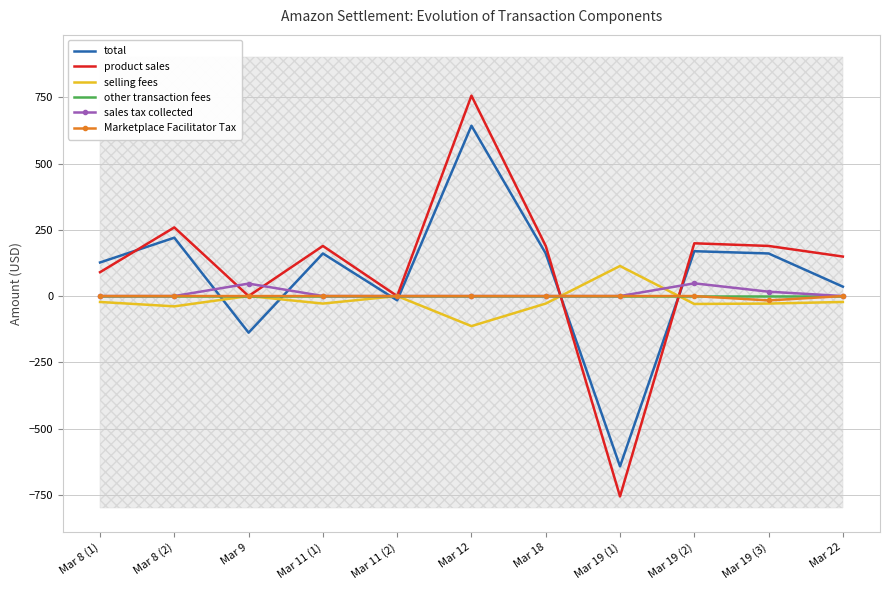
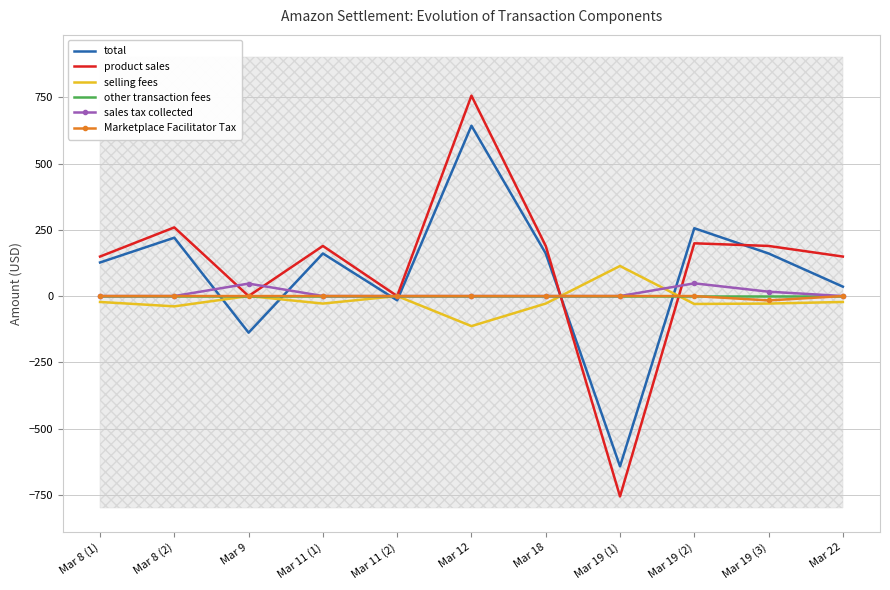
  {
    "total": {
      "Mar 8 (1)": 130,
      "Mar 8 (2)": 220,
      "Mar 9": -140,
      "Mar 11 (1)": 160,
      "Mar 11 (2)": -20,
      "Mar 12": 640,
      "Mar 18": 160,
      "Mar 19 (1)": -640,
-     "Mar 19 (2)": 170,
+     "Mar 19 (2)": 260,
      "Mar 19 (3)": 160,
      "Mar 22": 40
    },
    "product sales": {
-     "Mar 8 (1)": 90,
+     "Mar 8 (1)": 150,
      "Mar 8 (2)": 260,
      "Mar 11 (1)": 190,
      "Mar 12": 760,
      "Mar 18": 190,
      "Mar 19 (1)": -760,
      "Mar 19 (2)": 200,
      "Mar 19 (3)": 190,
      "Mar 22": 150
    },
    "selling fees": {
      "Mar 8 (1)": -20,
      "Mar 8 (2)": -40,
      "Mar 11 (1)": -30,
      "Mar 12": -110,
      "Mar 18": -30,
      "Mar 19 (1)": 110,
      "Mar 19 (2)": -30,
      "Mar 19 (3)": -30,
      "Mar 22": -20
    },
    "other transaction fees": {
      "Mar 19 (3)": 0
    },
    "sales tax collected": {
      "Mar 9": 50,
      "Mar 19 (2)": 50,
      "Mar 19 (3)": 20
    },
    "Marketplace Facilitator Tax": {
      "Mar 19 (3)": -20
    }
  }
